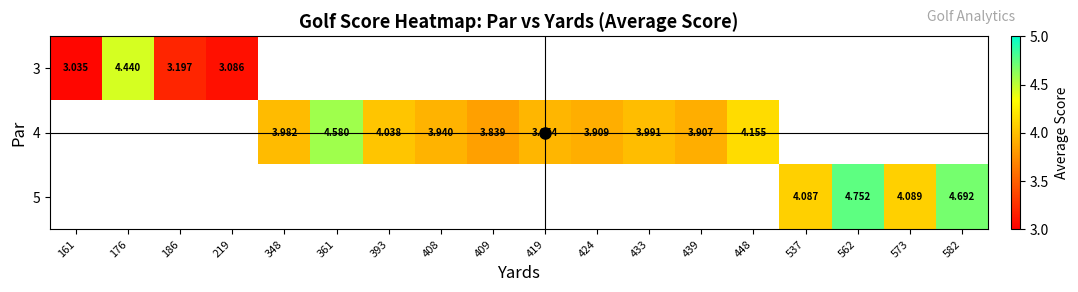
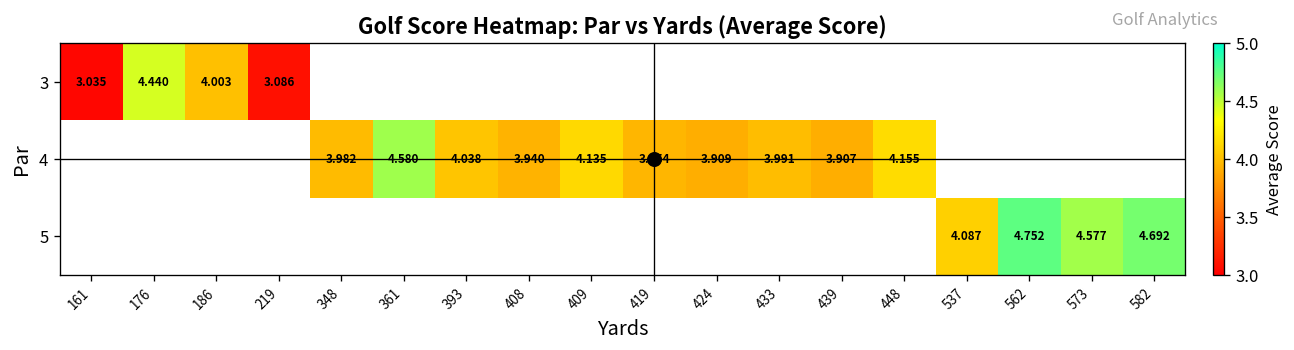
  {
    "3": {
      "161": 3.035,
      "176": 4.440,
-     "186": 3.197,
+     "186": 4.003,
      "219": 3.086
    },
    "4": {
      "348": 3.982,
      "361": 4.580,
      "393": 4.038,
      "408": 3.940,
-     "409": 3.839,
+     "409": 4.135,
      "424": 3.909,
      "433": 3.991,
      "439": 3.907,
      "448": 4.155
    },
    "5": {
      "537": 4.087,
      "562": 4.752,
-     "573": 4.089,
+     "573": 4.577,
      "582": 4.692
    }
  }
